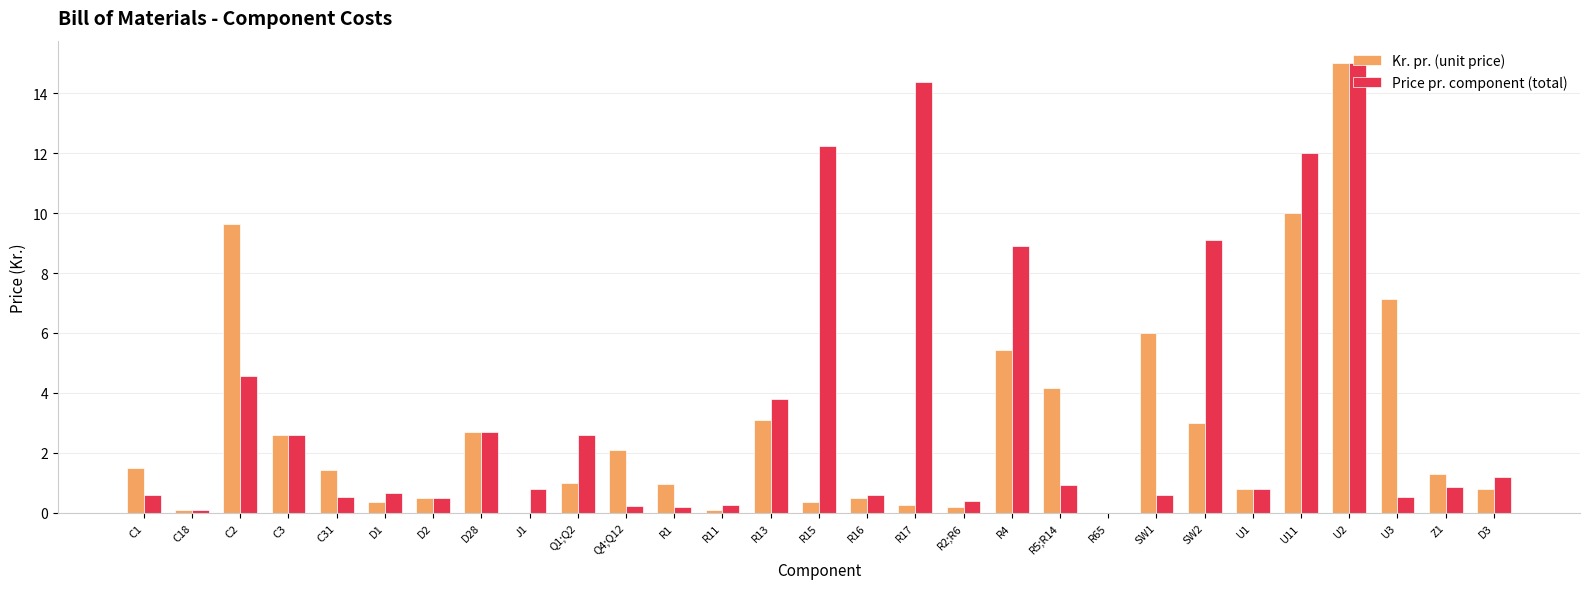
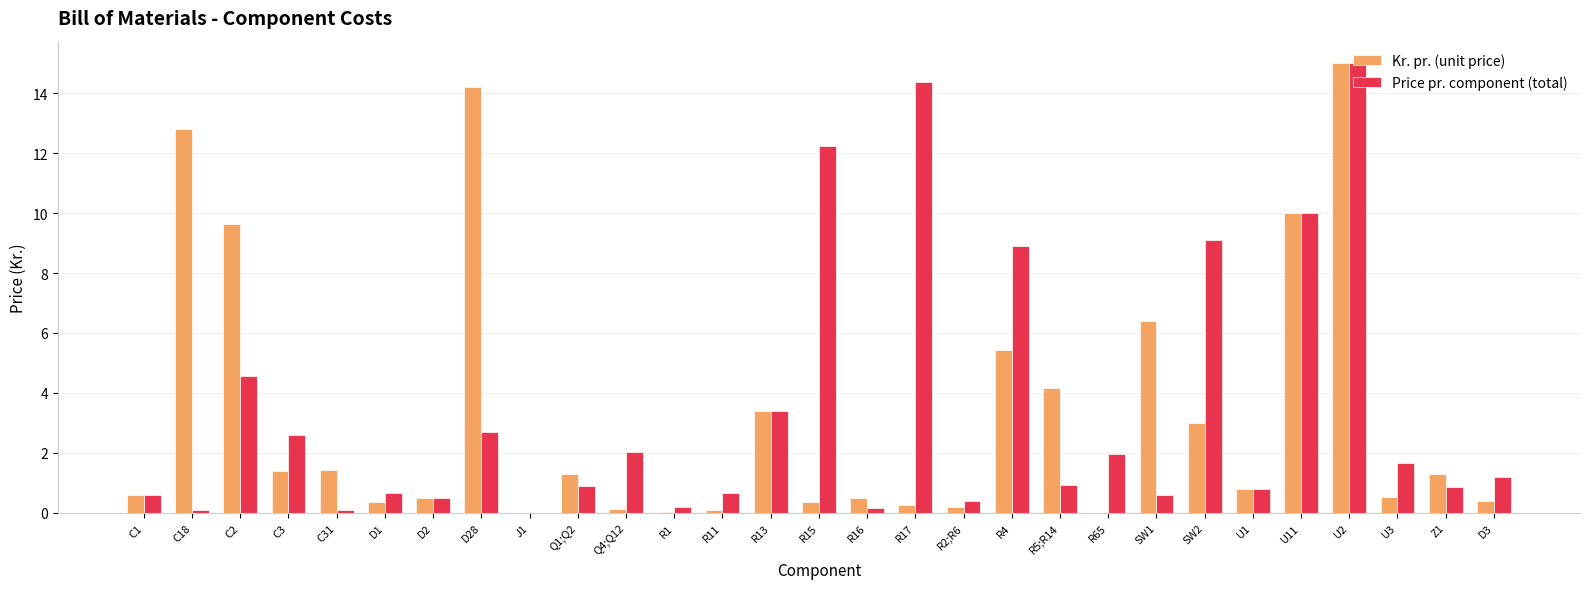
  {
    "Kr. pr. (unit price)": {
-     "C1": 1.5,
-     "C18": 0.1,
+     "C1": 0.6,
+     "C18": 12.8,
      "C2": 9.6,
-     "C3": 2.6,
+     "C3": 1.4,
      "C31": 1.4,
      "D1": 0.4,
      "D2": 0.5,
-     "D28": 2.7,
+     "D28": 14.2,
      "J1": 0.0,
-     "Q1;Q2": 1.0,
-     "Q4;Q12": 2.1,
-     "R1": 1.0,
+     "Q1;Q2": 1.3,
+     "Q4;Q12": 0.1,
+     "R1": 0.0,
      "R11": 0.1,
-     "R13": 3.1,
+     "R13": 3.4,
      "R15": 0.4,
      "R16": 0.5,
      "R17": 0.3,
      "R2;R6": 0.2,
      "R4": 5.4,
      "R5;R14": 4.2,
-     "SW1": 6.0,
+     "SW1": 6.4,
      "SW2": 3.0,
      "U1": 0.8,
      "U11": 10.0,
      "U2": 15.0,
-     "U3": 7.1,
+     "U3": 0.5,
      "Z1": 1.3,
-     "D3": 0.8
+     "D3": 0.4
    },
    "Price pr. component (total)": {
      "C1": 0.6,
      "C18": 0.1,
      "C2": 4.6,
      "C3": 2.6,
-     "C31": 0.5,
+     "C31": 0.1,
      "D1": 0.7,
      "D2": 0.5,
      "D28": 2.7,
-     "J1": 0.8,
-     "Q1;Q2": 2.6,
-     "Q4;Q12": 0.2,
+     "J1": 0.0,
+     "Q1;Q2": 0.9,
+     "Q4;Q12": 2.0,
      "R1": 0.2,
-     "R11": 0.3,
-     "R13": 3.8,
+     "R11": 0.7,
+     "R13": 3.4,
      "R15": 12.3,
-     "R16": 0.6,
+     "R16": 0.2,
      "R17": 14.4,
      "R2;R6": 0.4,
      "R4": 8.9,
      "R5;R14": 0.9,
-     "R65": 0.0,
+     "R65": 2.0,
      "SW1": 0.6,
      "SW2": 9.1,
      "U1": 0.8,
-     "U11": 12,
+     "U11": 10,
      "U2": 15.0,
-     "U3": 0.5,
+     "U3": 1.7,
      "Z1": 0.9,
      "D3": 1.2
    }
  }
